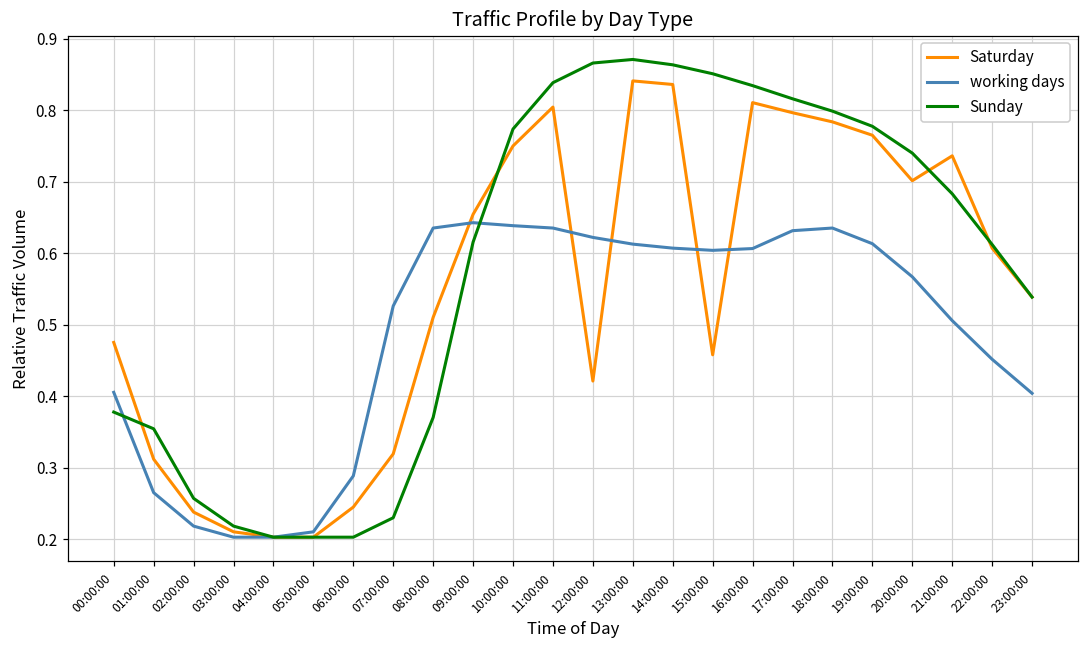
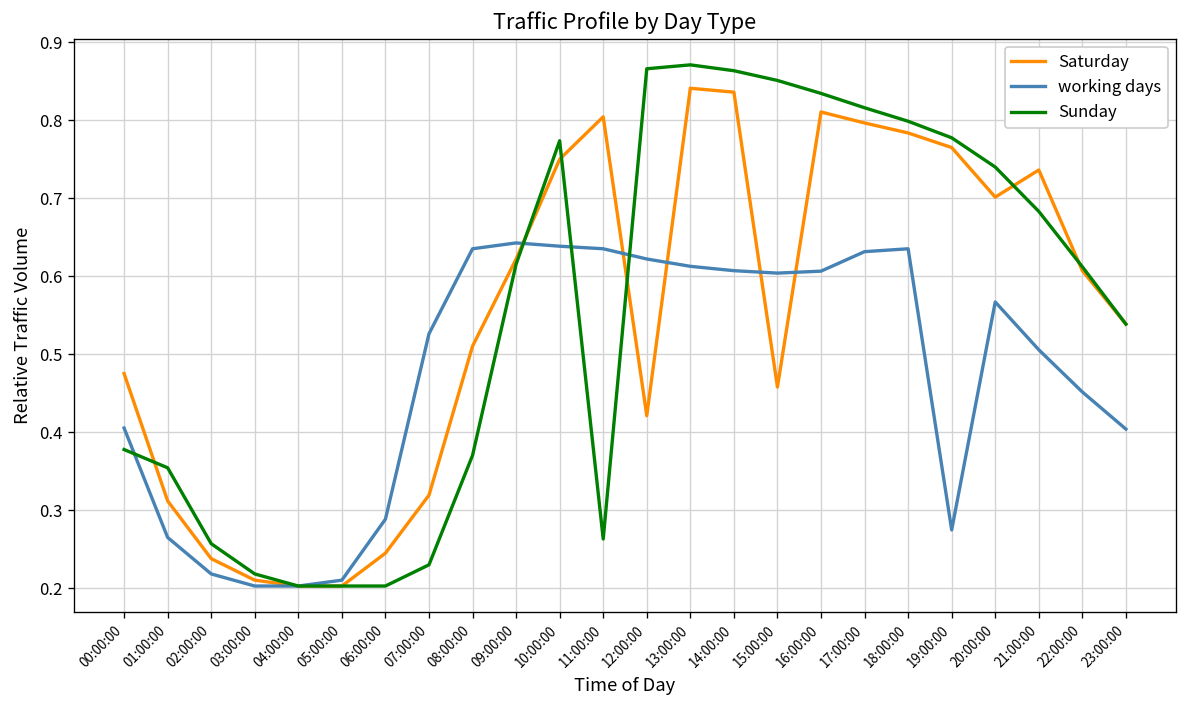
  {
    "Saturday": {
      "00:00:00": 0.48,
      "01:00:00": 0.31,
      "02:00:00": 0.24,
      "03:00:00": 0.21,
      "06:00:00": 0.24,
      "07:00:00": 0.32,
      "08:00:00": 0.51,
-     "09:00:00": 0.65,
+     "09:00:00": 0.62,
      "10:00:00": 0.75,
      "11:00:00": 0.80,
      "12:00:00": 0.42,
      "13:00:00": 0.84,
      "14:00:00": 0.84,
      "15:00:00": 0.46,
      "16:00:00": 0.81,
      "17:00:00": 0.80,
      "18:00:00": 0.78,
      "19:00:00": 0.76,
      "20:00:00": 0.70,
      "21:00:00": 0.74,
      "22:00:00": 0.61
    },
    "working days": {
      "00:00:00": 0.41,
      "01:00:00": 0.26,
      "02:00:00": 0.22,
      "03:00:00": 0.20,
      "05:00:00": 0.21,
      "06:00:00": 0.29,
      "07:00:00": 0.53,
      "08:00:00": 0.64,
      "09:00:00": 0.64,
      "10:00:00": 0.64,
      "11:00:00": 0.64,
      "12:00:00": 0.62,
      "13:00:00": 0.61,
      "14:00:00": 0.61,
      "15:00:00": 0.60,
      "16:00:00": 0.61,
      "17:00:00": 0.63,
      "18:00:00": 0.64,
-     "19:00:00": 0.61,
+     "19:00:00": 0.27,
      "20:00:00": 0.57,
      "21:00:00": 0.51,
      "22:00:00": 0.45,
      "23:00:00": 0.40
    },
    "Sunday": {
      "00:00:00": 0.38,
      "01:00:00": 0.35,
      "02:00:00": 0.26,
      "03:00:00": 0.22,
      "06:00:00": 0.20,
      "07:00:00": 0.23,
      "08:00:00": 0.37,
      "09:00:00": 0.62,
      "10:00:00": 0.77,
-     "11:00:00": 0.84,
+     "11:00:00": 0.26,
      "12:00:00": 0.87,
      "13:00:00": 0.87,
      "14:00:00": 0.86,
      "15:00:00": 0.85,
      "16:00:00": 0.83,
      "17:00:00": 0.82,
      "18:00:00": 0.80,
      "19:00:00": 0.78,
      "20:00:00": 0.74,
      "21:00:00": 0.68,
      "22:00:00": 0.61
    }
  }
